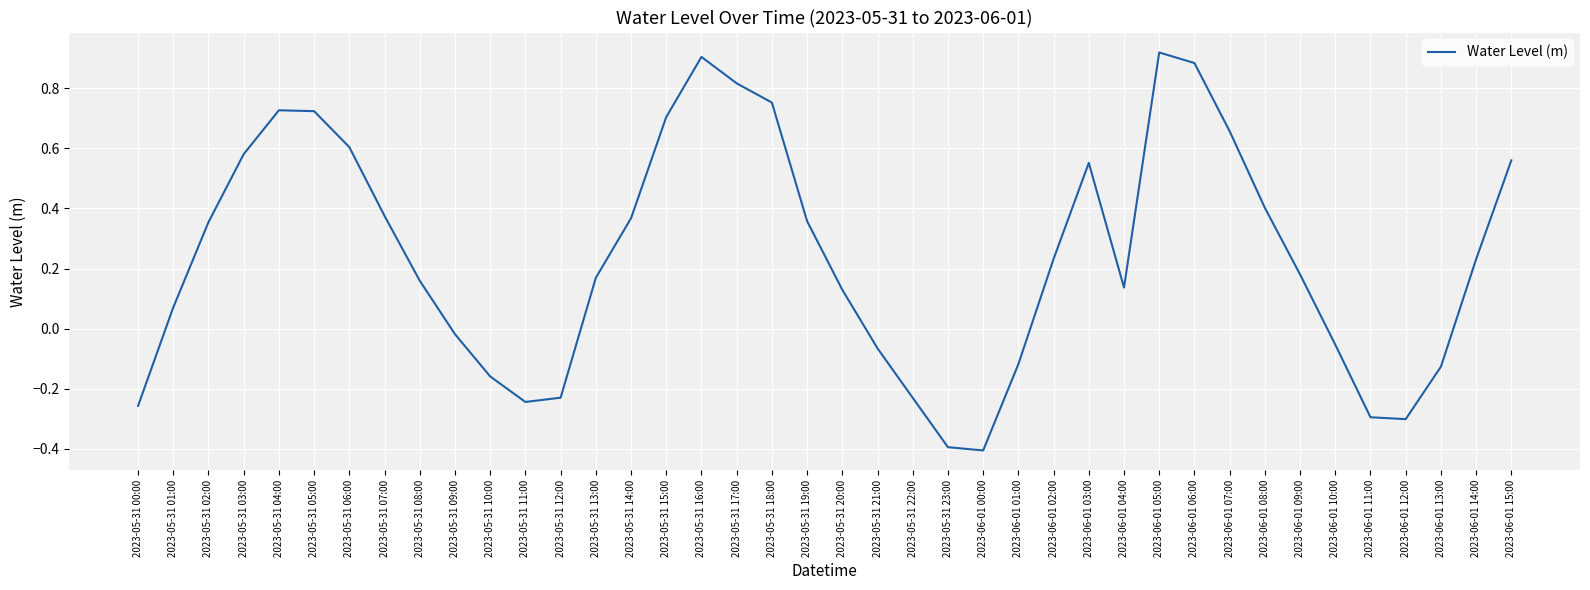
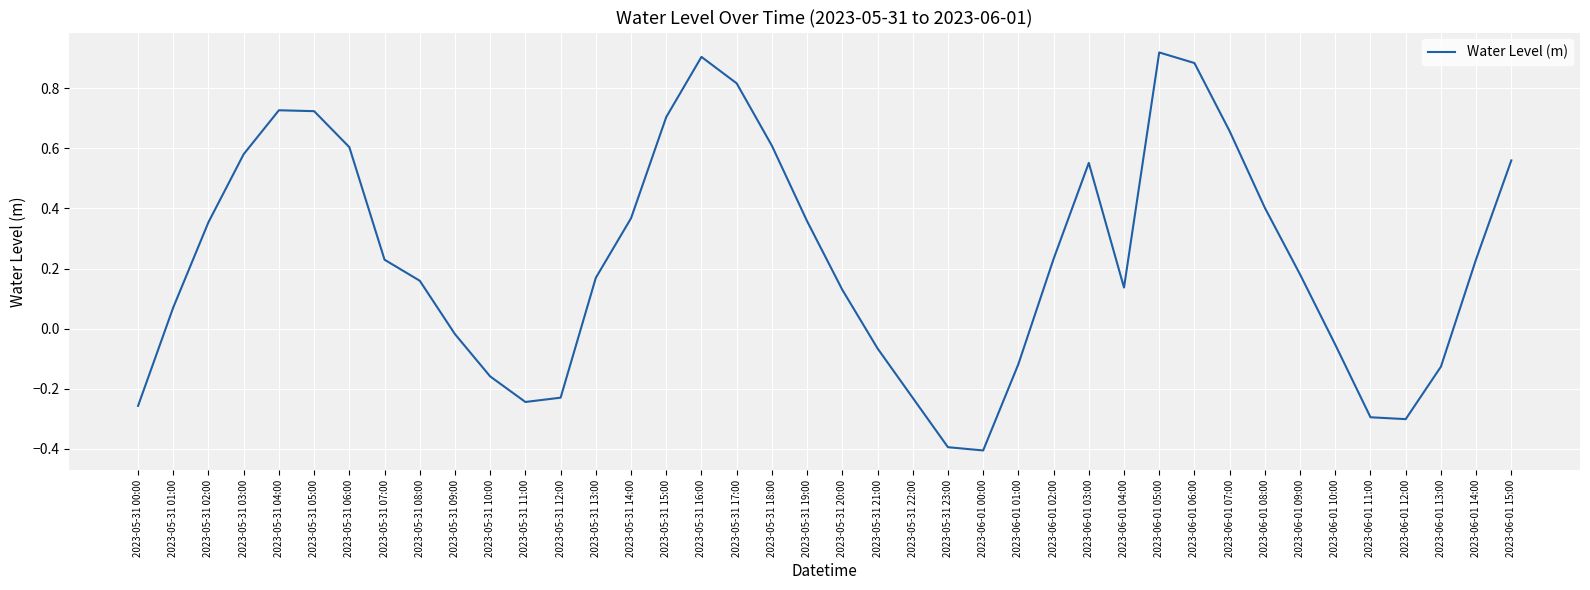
  {
    "2023-05-31 00:00": -0.26,
    "2023-05-31 01:00": 0.07,
    "2023-05-31 02:00": 0.35,
    "2023-05-31 03:00": 0.58,
    "2023-05-31 04:00": 0.73,
    "2023-05-31 05:00": 0.72,
    "2023-05-31 06:00": 0.60,
-   "2023-05-31 07:00": 0.38,
+   "2023-05-31 07:00": 0.23,
    "2023-05-31 08:00": 0.16,
    "2023-05-31 09:00": -0.02,
    "2023-05-31 10:00": -0.16,
    "2023-05-31 11:00": -0.24,
    "2023-05-31 12:00": -0.23,
    "2023-05-31 13:00": 0.17,
    "2023-05-31 14:00": 0.37,
    "2023-05-31 15:00": 0.70,
    "2023-05-31 16:00": 0.90,
    "2023-05-31 17:00": 0.82,
-   "2023-05-31 18:00": 0.75,
+   "2023-05-31 18:00": 0.61,
    "2023-05-31 19:00": 0.36,
    "2023-05-31 20:00": 0.13,
    "2023-05-31 21:00": -0.07,
    "2023-05-31 22:00": -0.23,
    "2023-05-31 23:00": -0.39,
    "2023-06-01 00:00": -0.40,
    "2023-06-01 01:00": -0.12,
    "2023-06-01 02:00": 0.23,
    "2023-06-01 03:00": 0.55,
    "2023-06-01 04:00": 0.14,
    "2023-06-01 05:00": 0.92,
    "2023-06-01 06:00": 0.88,
    "2023-06-01 07:00": 0.66,
    "2023-06-01 08:00": 0.40,
    "2023-06-01 09:00": 0.18,
    "2023-06-01 10:00": -0.05,
    "2023-06-01 11:00": -0.29,
    "2023-06-01 12:00": -0.30,
    "2023-06-01 13:00": -0.13,
    "2023-06-01 14:00": 0.23,
    "2023-06-01 15:00": 0.56
  }
